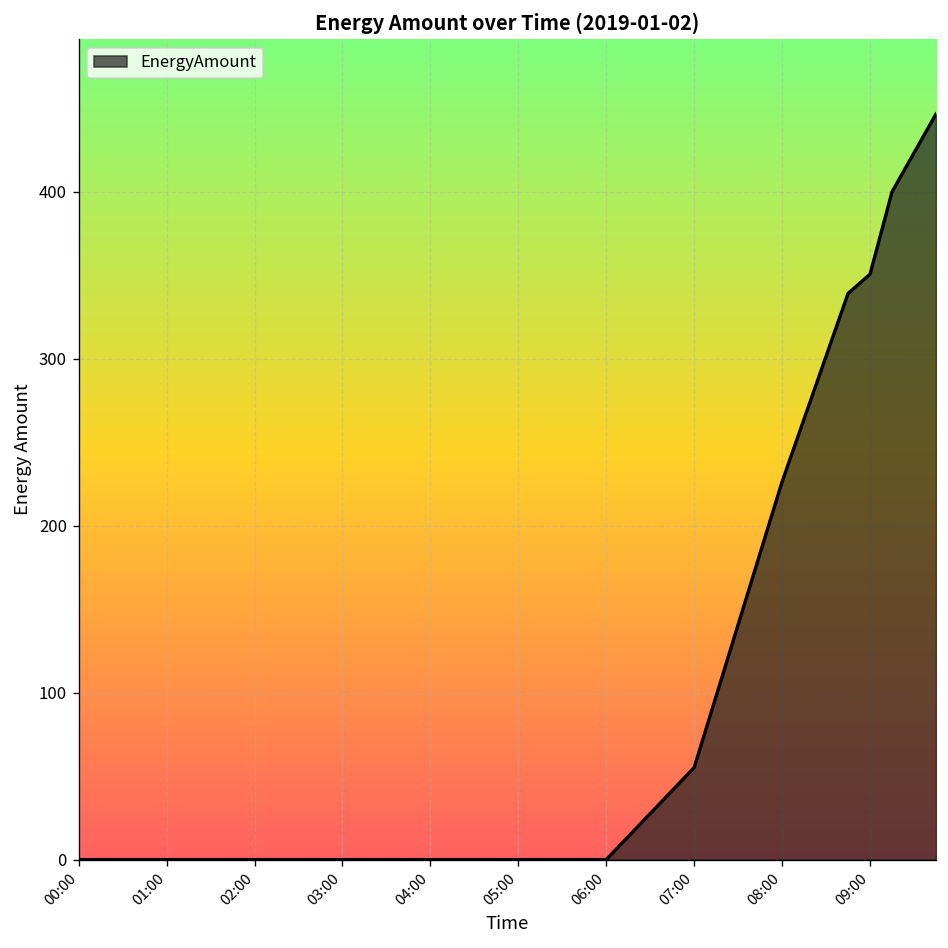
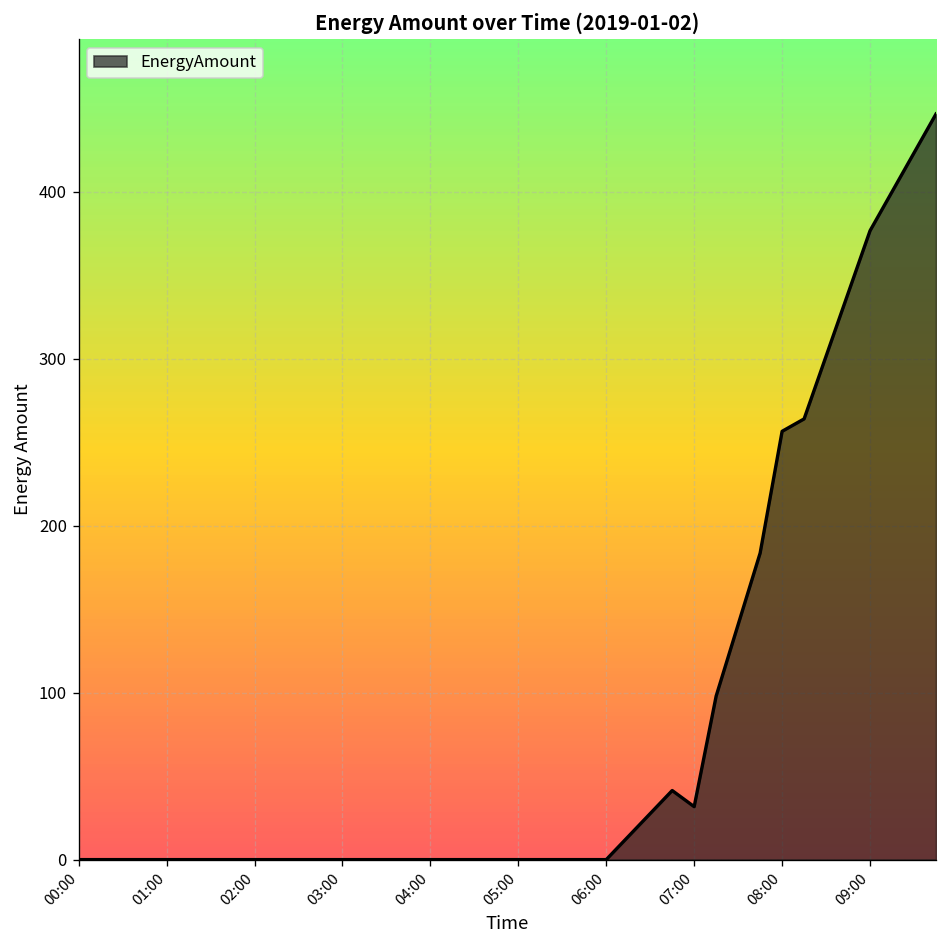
  {
    "00:00": 0,
    "01:00": 0,
    "02:00": 0,
    "03:00": 0,
    "04:00": 0,
    "05:00": 0,
    "06:00": 0,
-   "07:00": 55,
-   "08:00": 226,
-   "09:00": 351
+   "07:00": 32,
+   "08:00": 257,
+   "09:00": 377
  }
